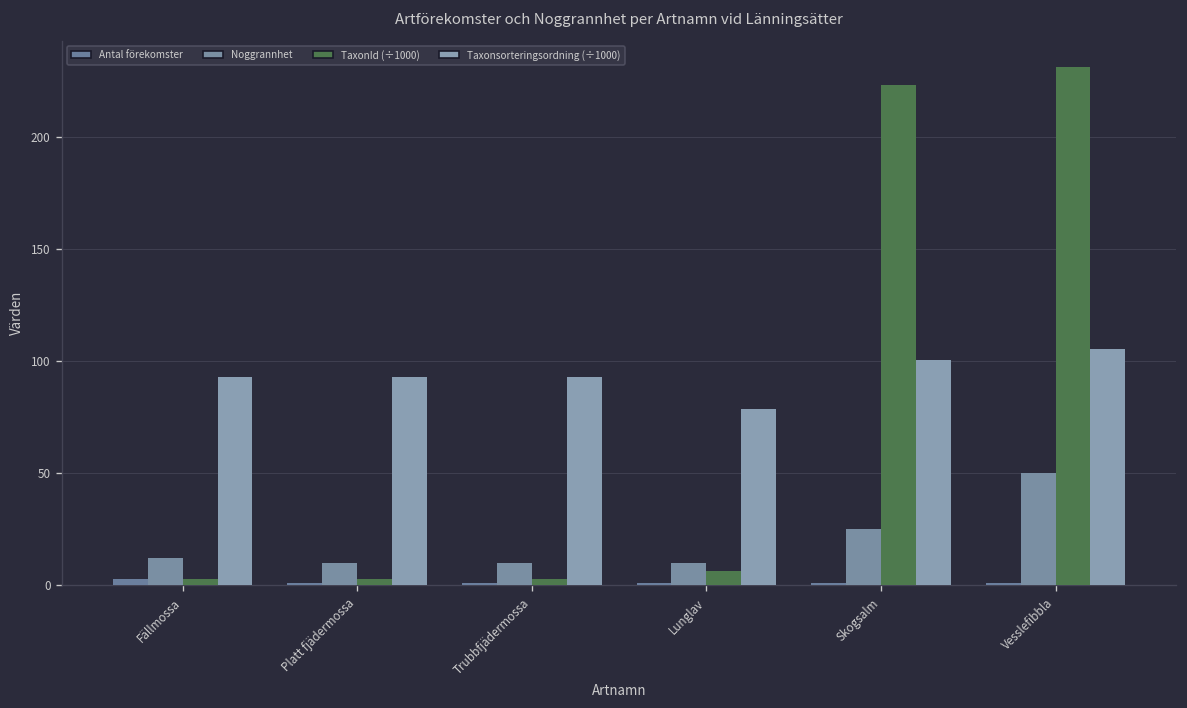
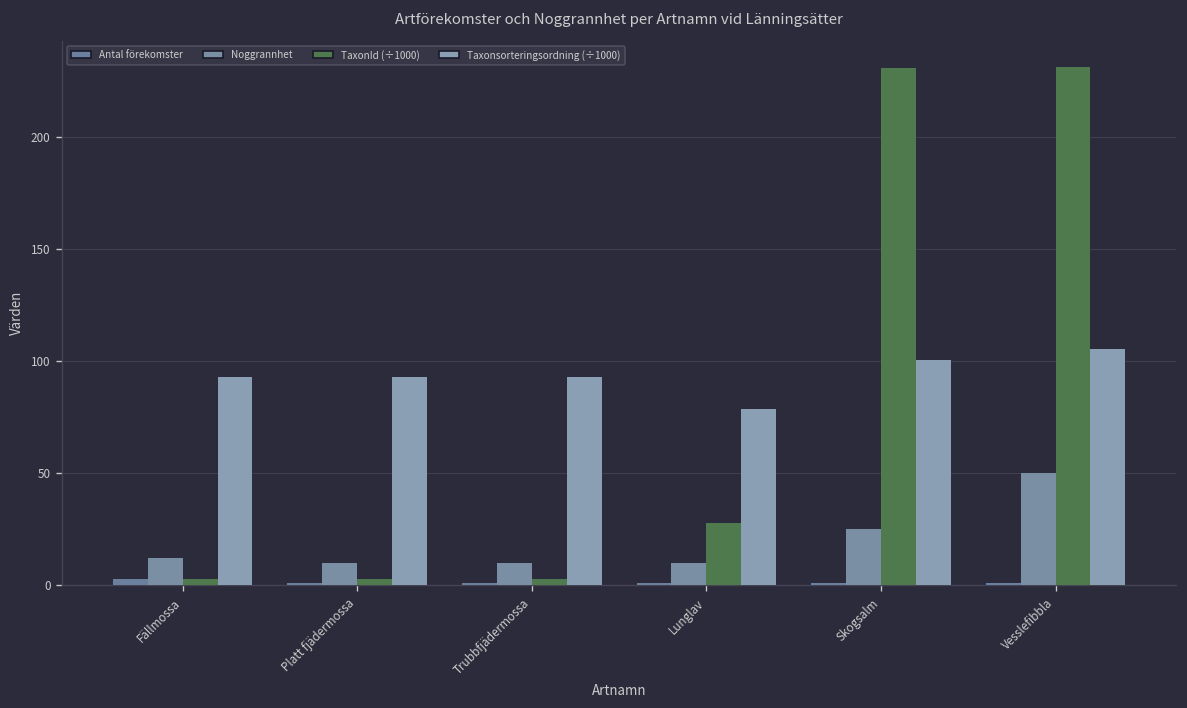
  {
    "TaxonId (÷1000)": {
      "Fällmossa": 3,
      "Platt fjädermossa": 3,
      "Trubbfjädermossa": 3,
-     "Lunglav": 6,
-     "Skogsalm": 223,
+     "Lunglav": 28,
+     "Skogsalm": 231,
      "Vesslefibbla": 232
    }
  }
